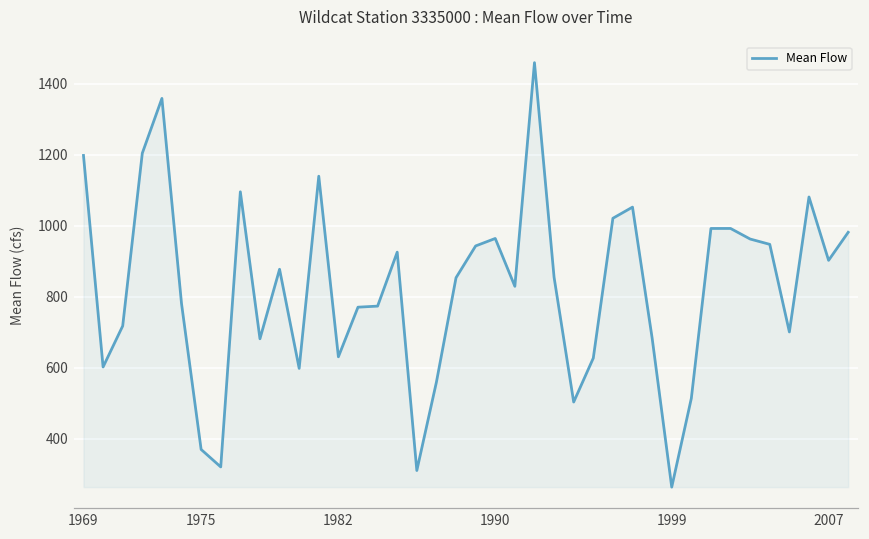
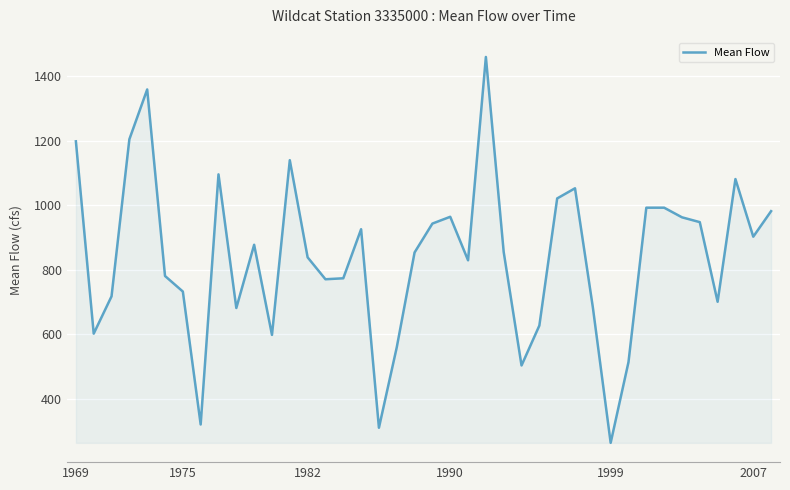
  {
    "1969": 1200,
-   "1975": 370,
-   "1982": 630,
+   "1975": 730,
+   "1982": 840,
    "1990": 960,
    "1999": 260,
    "2007": 900
  }
